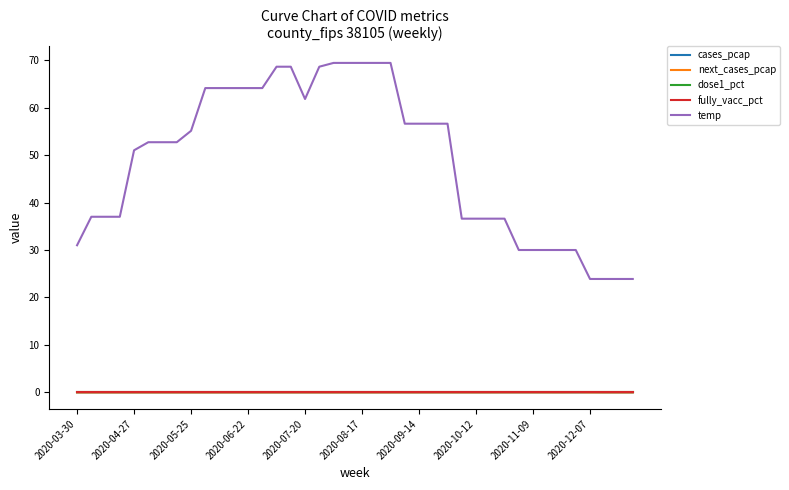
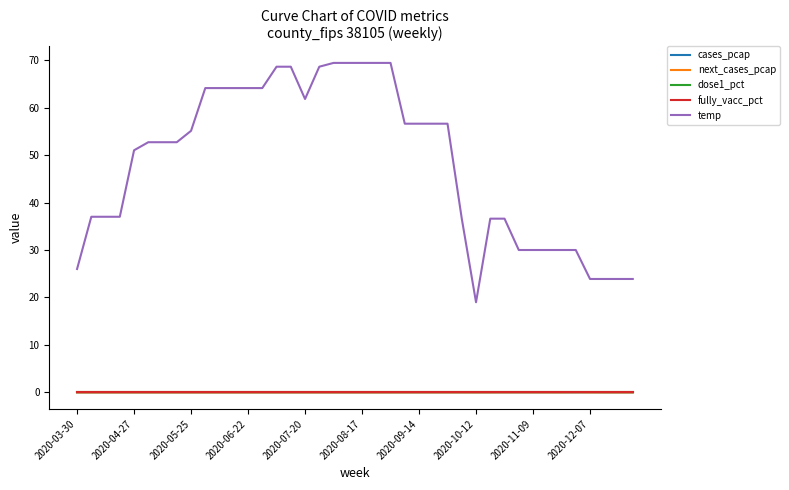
  {
    "fully_vacc_pct": {
      "2020-03-30": 0,
      "2020-04-27": 0,
      "2020-05-25": 0,
      "2020-06-22": 0,
      "2020-07-20": 0,
      "2020-08-17": 0,
      "2020-09-14": 0,
      "2020-10-12": 0,
      "2020-11-09": 0,
      "2020-12-07": 0
    },
    "temp": {
-     "2020-03-30": 31,
+     "2020-03-30": 26,
      "2020-04-27": 51,
      "2020-05-25": 55,
      "2020-06-22": 64,
      "2020-07-20": 62,
      "2020-08-17": 69,
      "2020-09-14": 57,
-     "2020-10-12": 37,
+     "2020-10-12": 19,
      "2020-11-09": 30,
      "2020-12-07": 24
    }
  }
